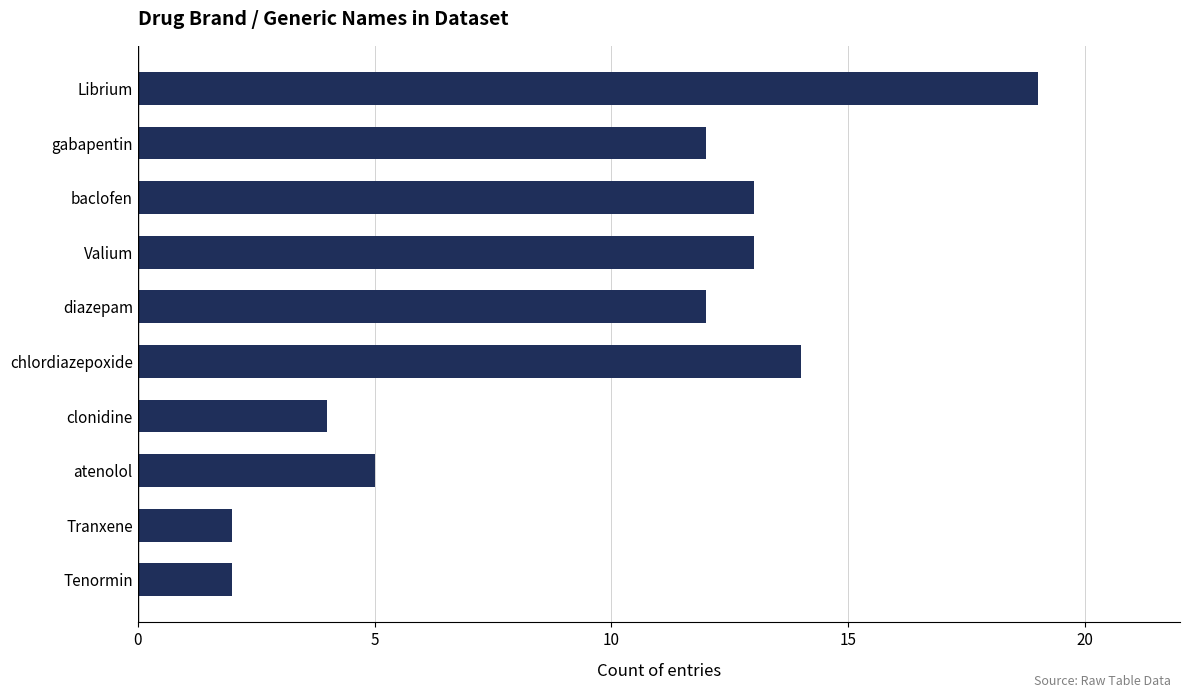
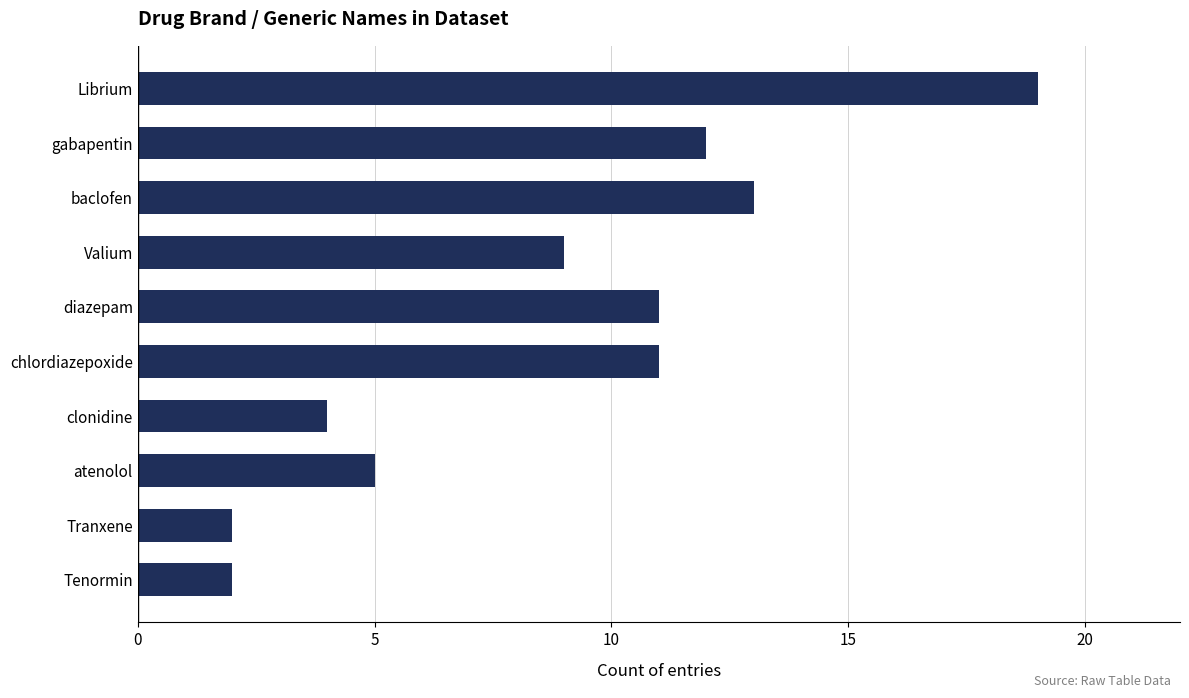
  {
    "Librium": 19,
    "gabapentin": 12,
    "baclofen": 13,
-   "Valium": 13,
-   "diazepam": 12,
-   "chlordiazepoxide": 14,
+   "Valium": 9,
+   "diazepam": 11,
+   "chlordiazepoxide": 11,
    "clonidine": 4,
    "atenolol": 5,
    "Tranxene": 2,
    "Tenormin": 2
  }
